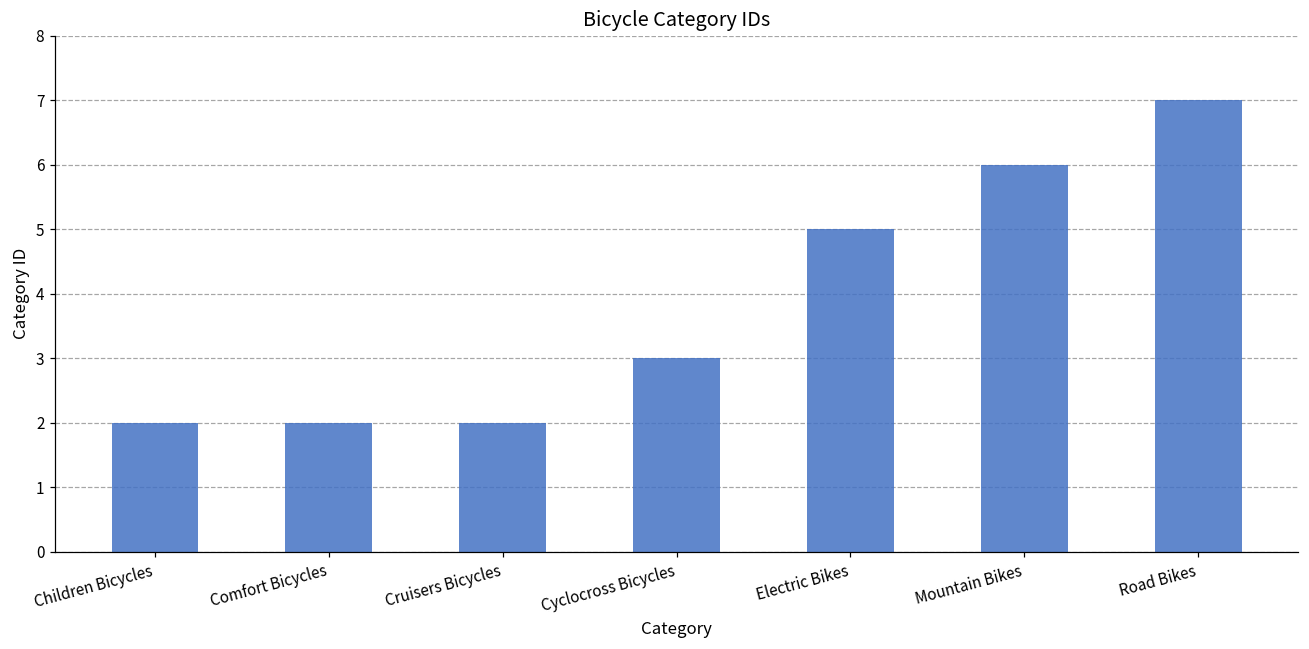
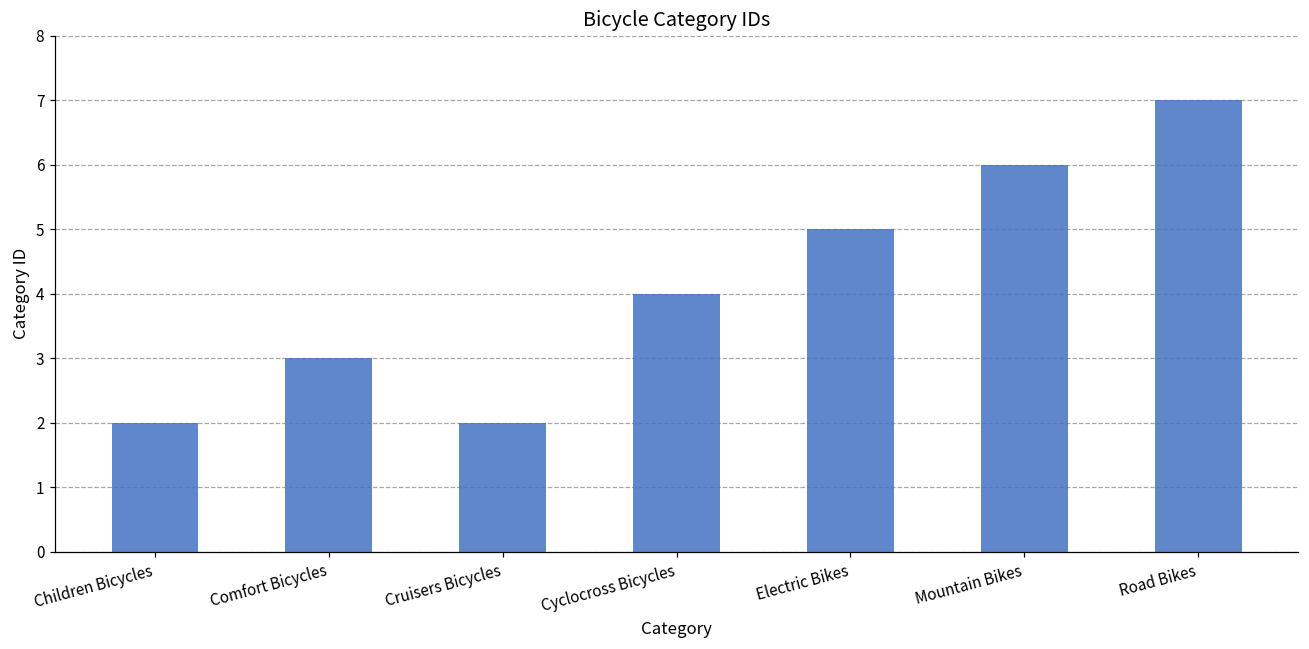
  {
    "Children Bicycles": 2,
-   "Comfort Bicycles": 2,
+   "Comfort Bicycles": 3,
    "Cruisers Bicycles": 2,
-   "Cyclocross Bicycles": 3,
+   "Cyclocross Bicycles": 4,
    "Electric Bikes": 5,
    "Mountain Bikes": 6,
    "Road Bikes": 7
  }
